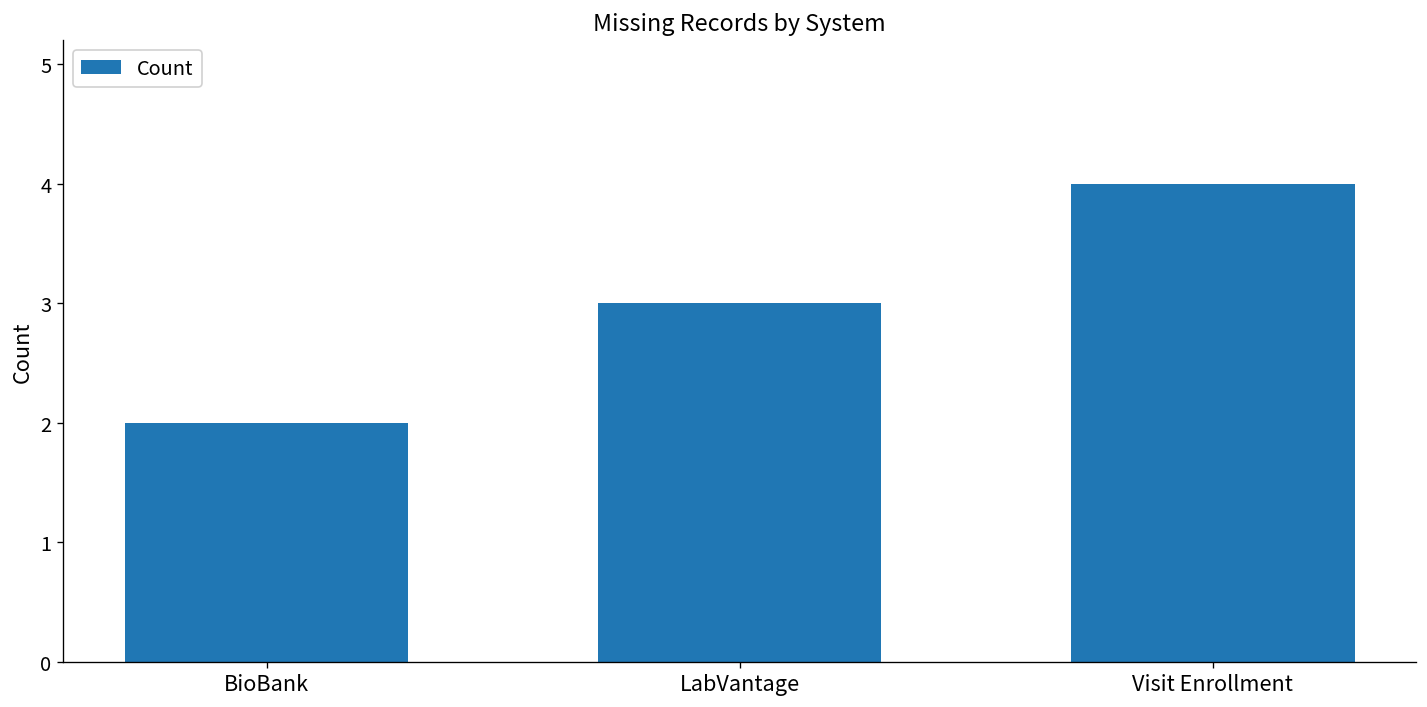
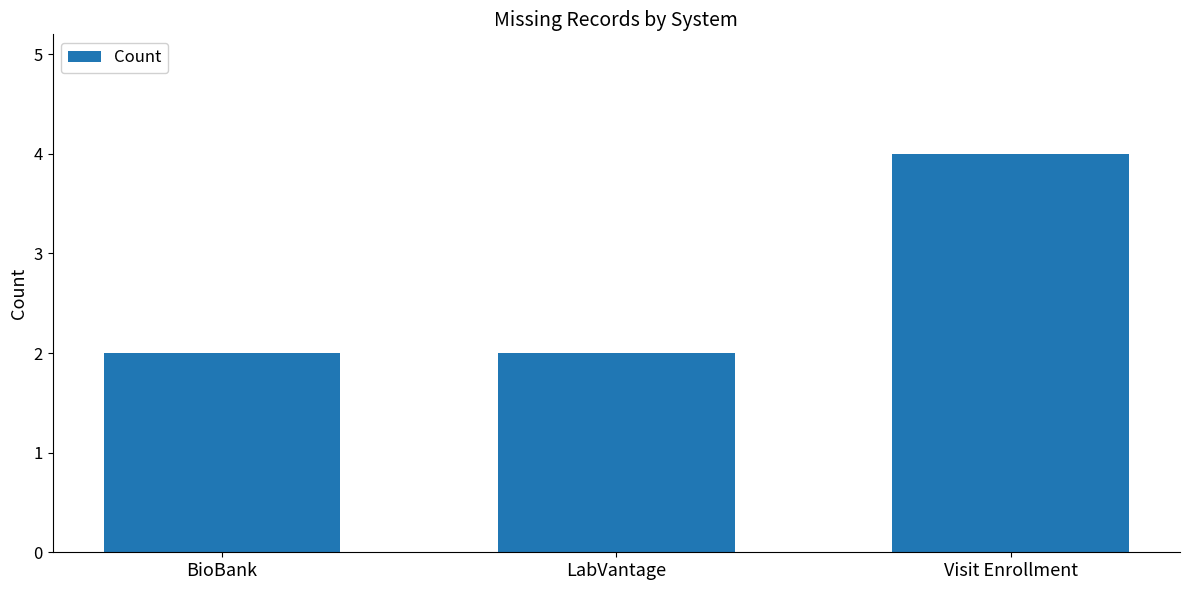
  {
    "BioBank": 2,
-   "LabVantage": 3,
+   "LabVantage": 2,
    "Visit Enrollment": 4
  }
